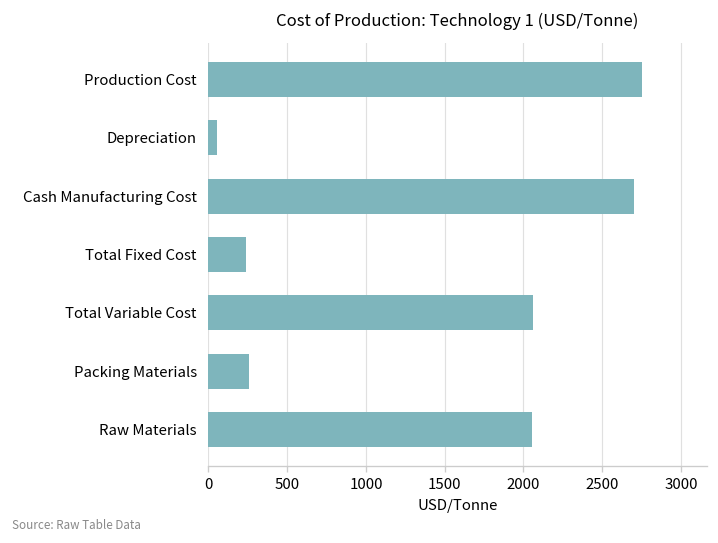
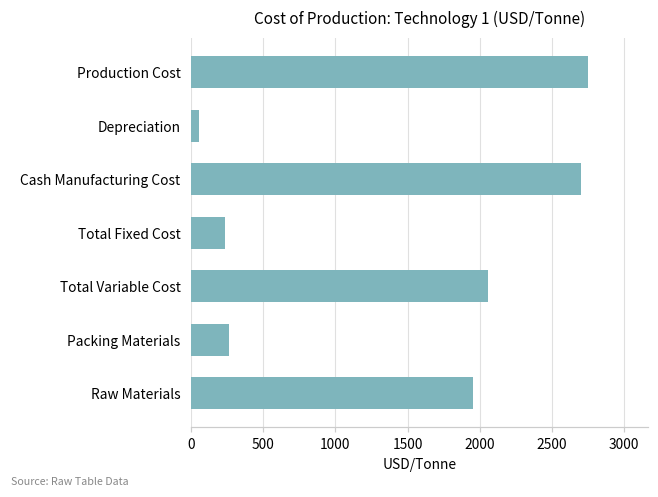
  {
    "Production Cost": 2750,
    "Depreciation": 50,
    "Cash Manufacturing Cost": 2700,
    "Total Fixed Cost": 240,
    "Total Variable Cost": 2060,
    "Packing Materials": 260,
-   "Raw Materials": 2050
+   "Raw Materials": 1950
  }
